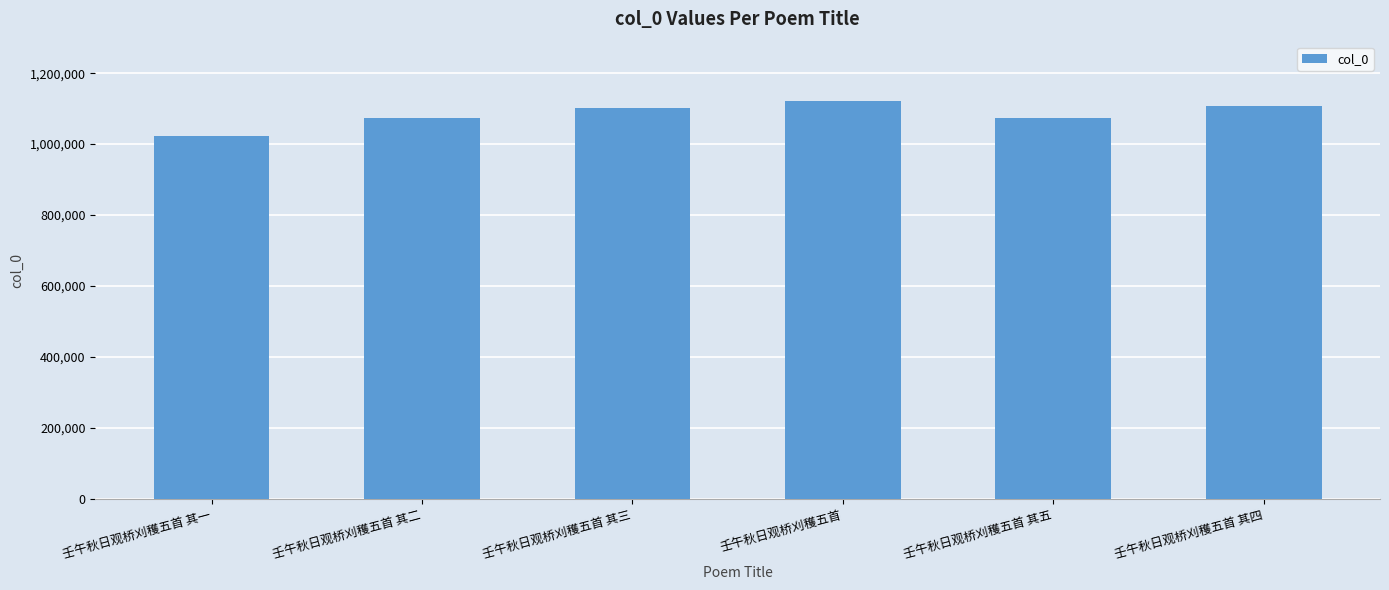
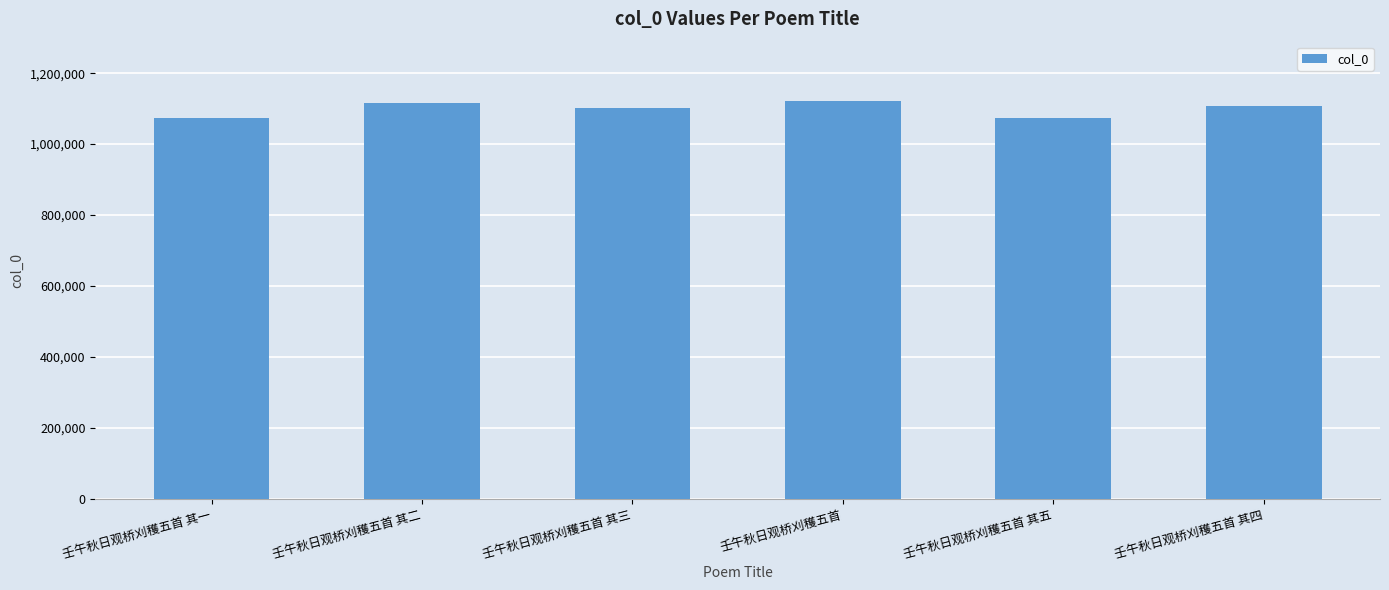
  {
-   "壬午秋日观桥刈穫五首 其一": "1,020,000",
-   "壬午秋日观桥刈穫五首 其二": "1,070,000",
+   "壬午秋日观桥刈穫五首 其一": "1,070,000",
+   "壬午秋日观桥刈穫五首 其二": "1,120,000",
    "壬午秋日观桥刈穫五首 其三": "1,100,000",
    "壬午秋日观桥刈穫五首": "1,120,000",
    "壬午秋日观桥刈穫五首 其五": "1,070,000",
    "壬午秋日观桥刈穫五首 其四": "1,110,000"
  }
